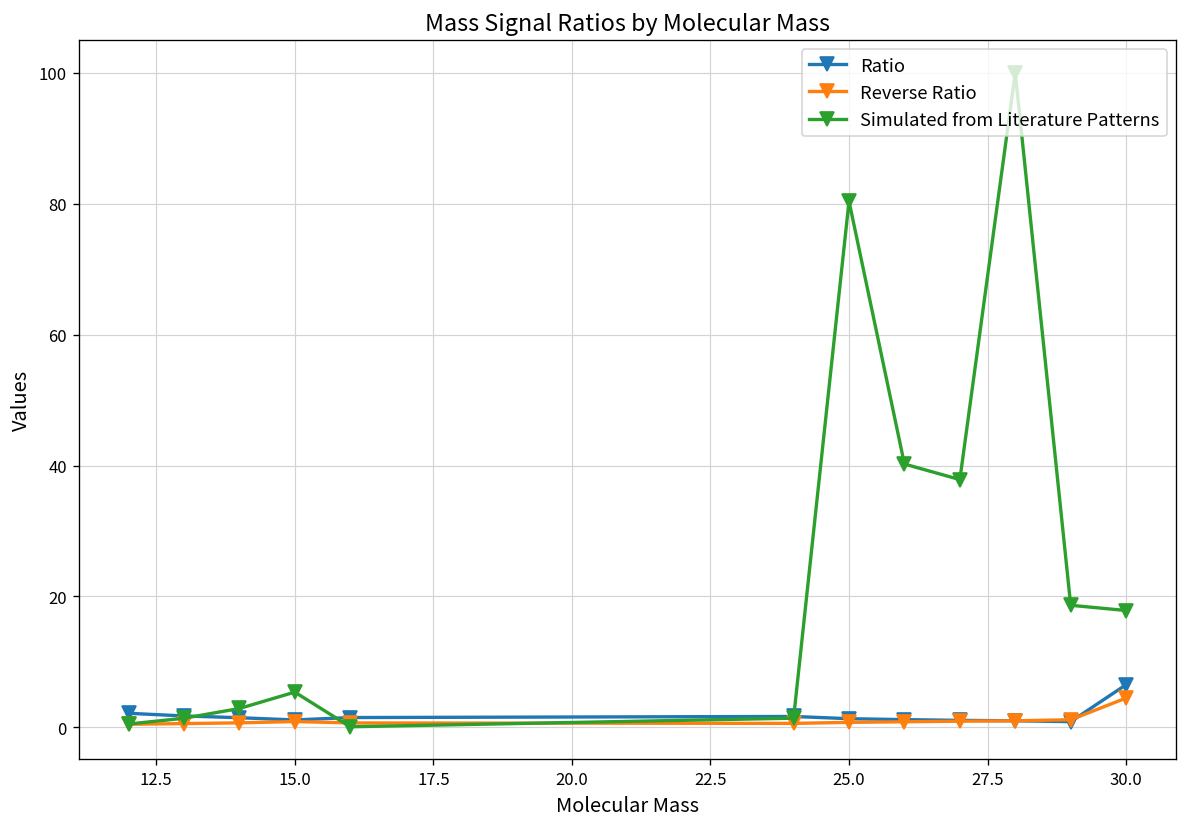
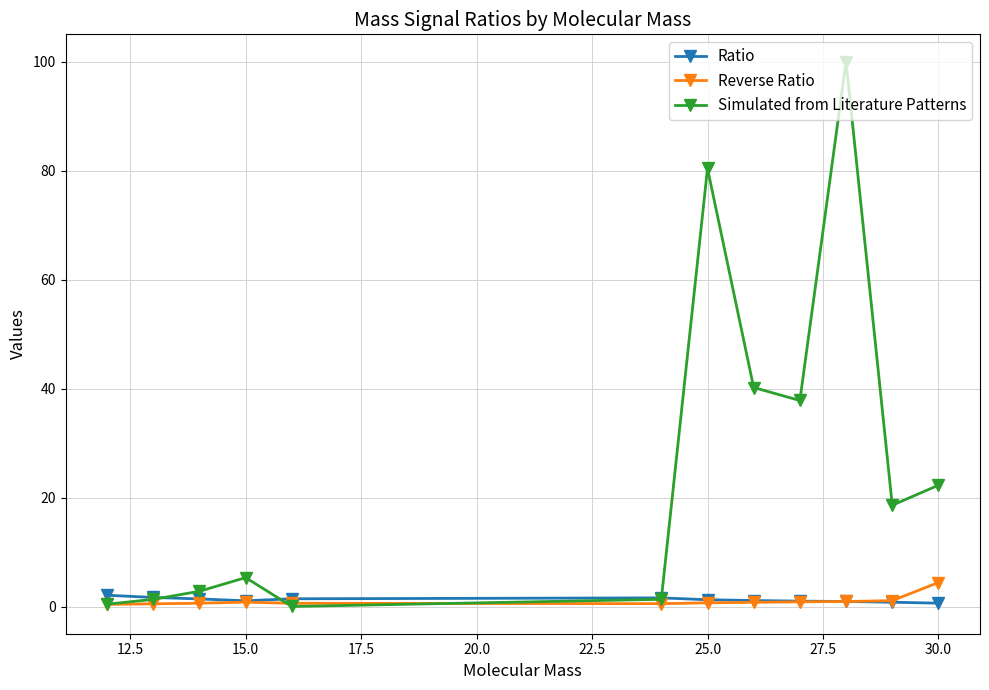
  {
    "Ratio": {
      "25.0": 1,
-     "30.0": 7
+     "30.0": 1
    },
    "Reverse Ratio": {
      "25.0": 1,
      "30.0": 4
    },
    "Simulated from Literature Patterns": {
      "15.0": 5,
      "25.0": 80,
-     "30.0": 18
+     "30.0": 22
    }
  }
